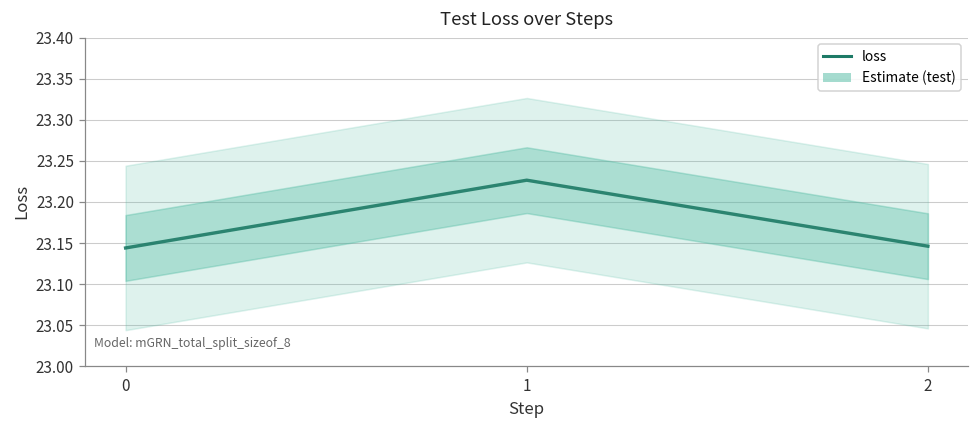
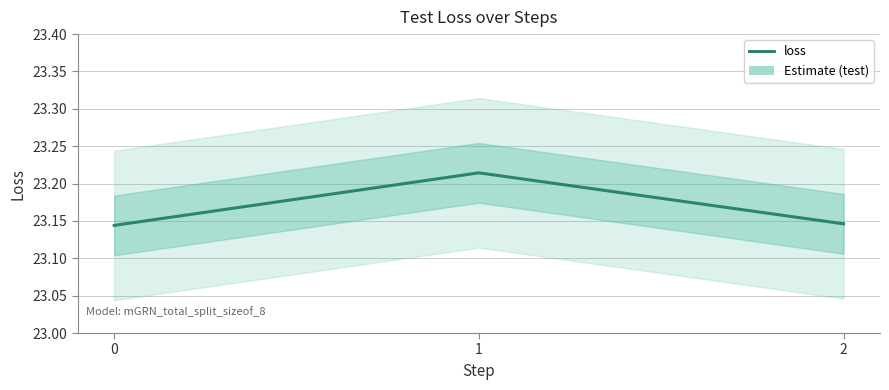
  {
    "loss": {
      "0": 23.14,
-     "1": 23.23,
+     "1": 23.21,
      "2": 23.15
    }
  }
